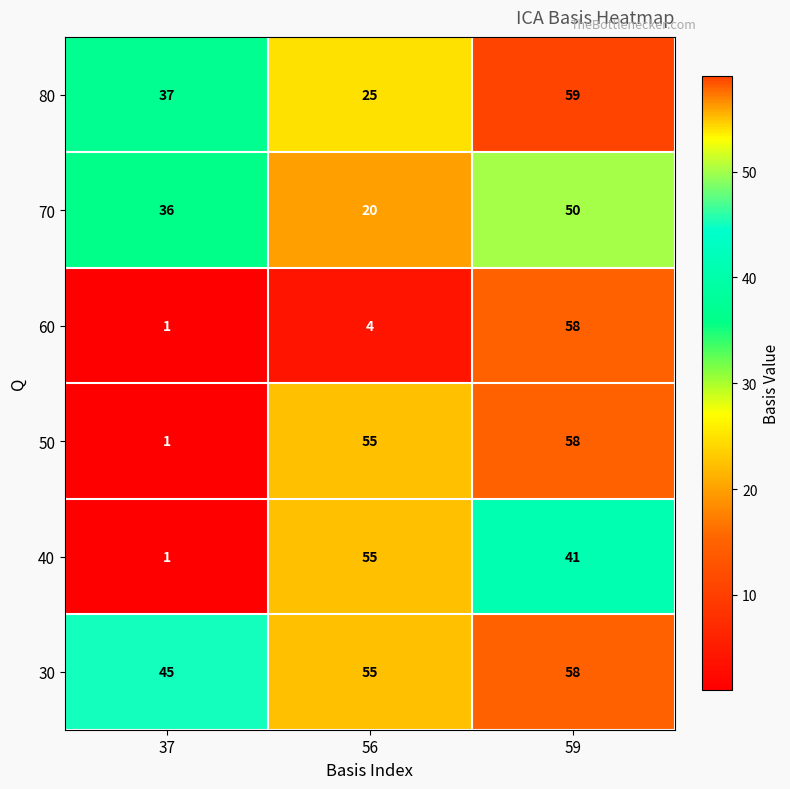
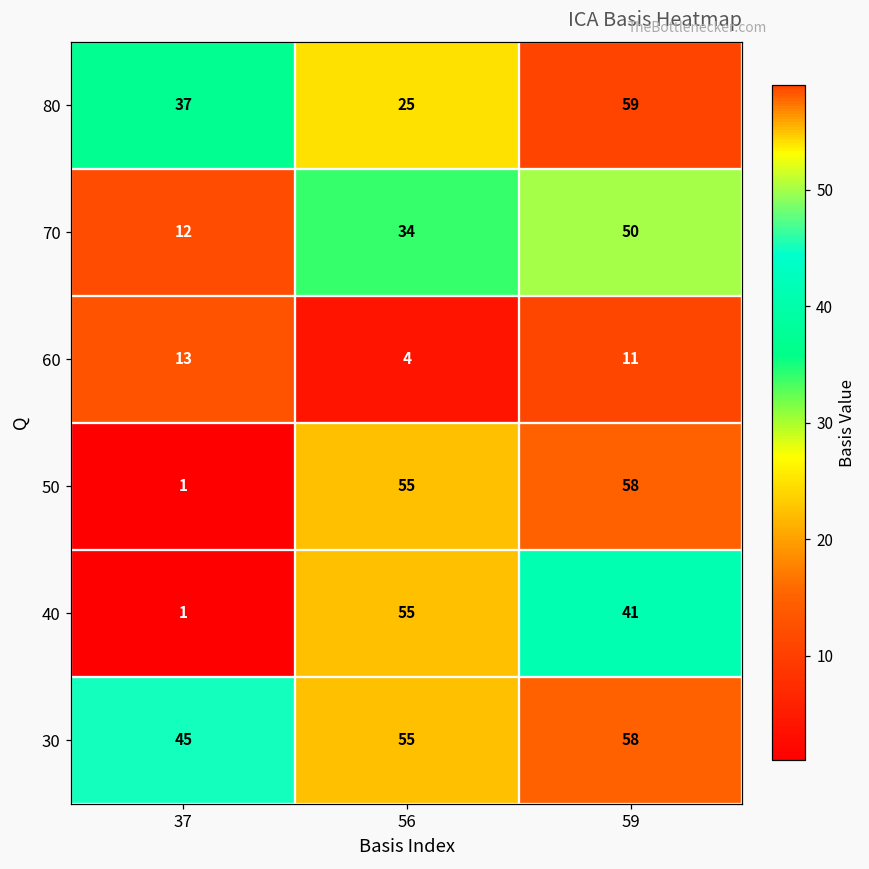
  {
    "80": {
      "37": 37,
      "56": 25,
      "59": 59
    },
    "70": {
-     "37": 36,
-     "56": 20,
+     "37": 12,
+     "56": 34,
      "59": 50
    },
    "60": {
-     "37": 1,
+     "37": 13,
      "56": 4,
-     "59": 58
+     "59": 11
    },
    "50": {
      "37": 1,
      "56": 55,
      "59": 58
    },
    "40": {
      "37": 1,
      "56": 55,
      "59": 41
    },
    "30": {
      "37": 45,
      "56": 55,
      "59": 58
    }
  }
